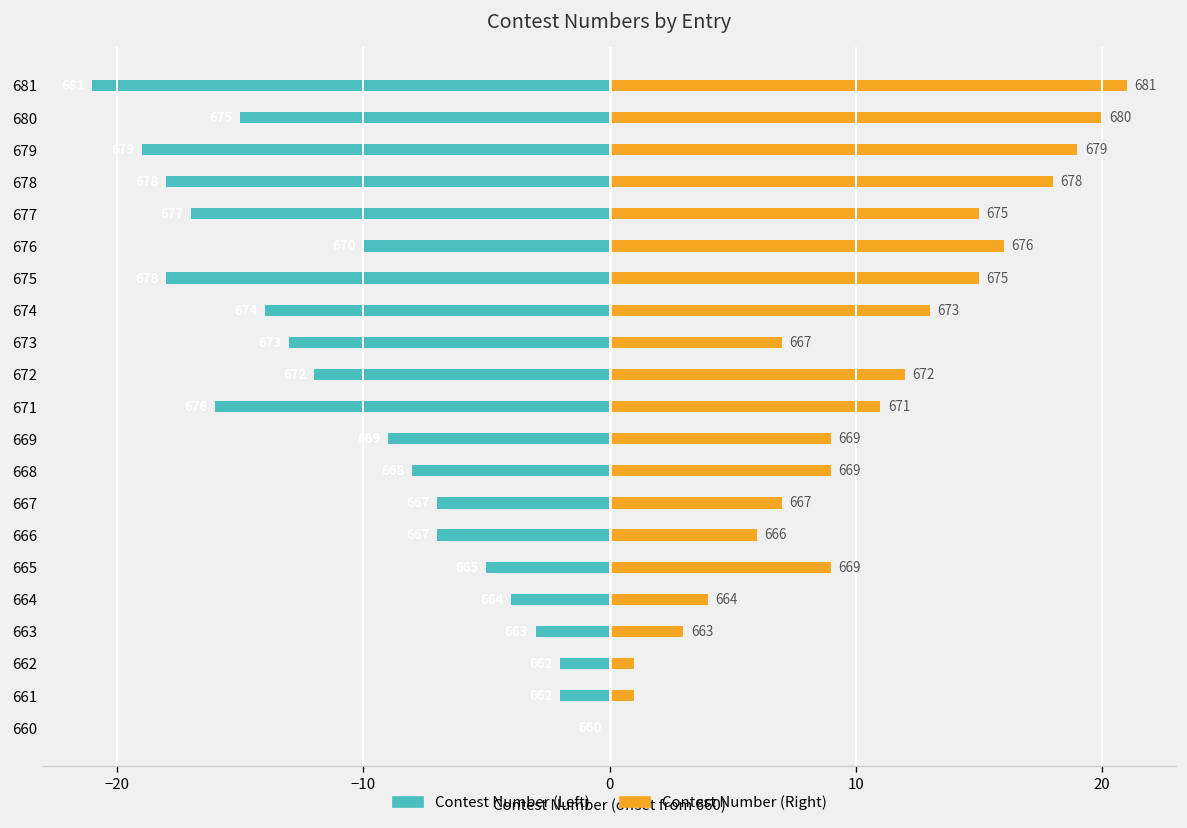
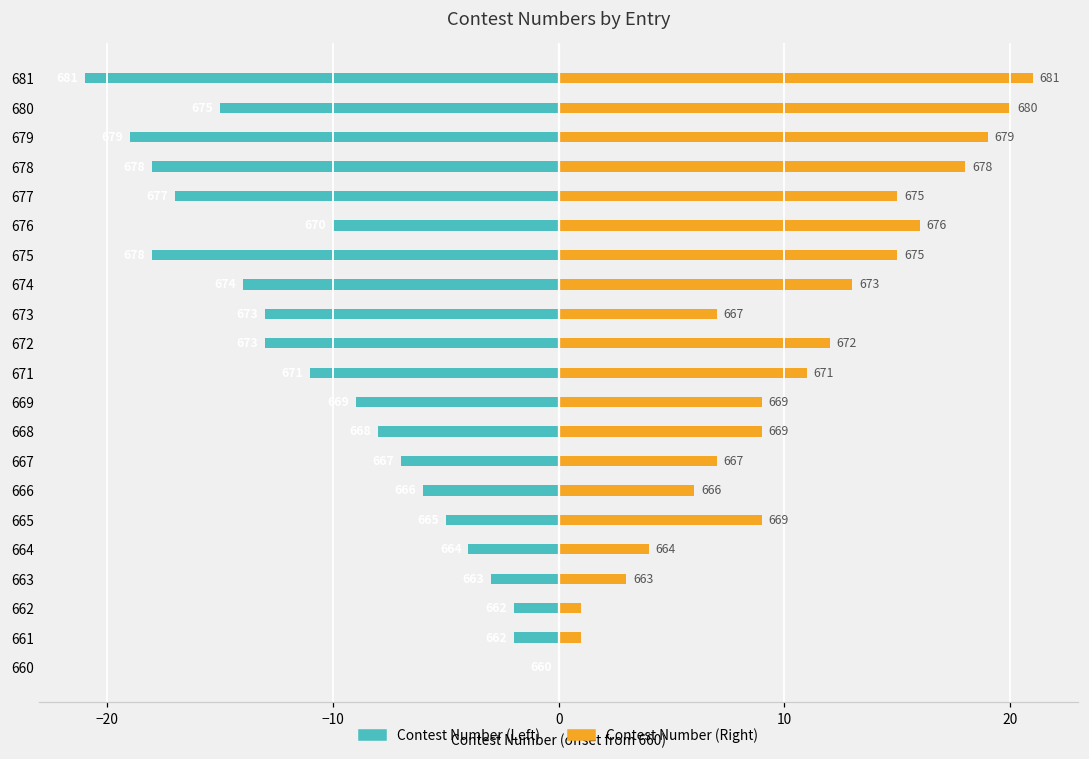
  {
    "Contest Number (Left)": {
      "681": -21.0,
      "680": -15.0,
      "679": -19.0,
      "678": -18.0,
      "677": -17.0,
      "676": -10.0,
      "675": -18.0,
      "674": -14.0,
      "673": -13.0,
-     "672": -12.0,
-     "671": -16.0,
+     "672": -13.0,
+     "671": -11.0,
      "669": -9.0,
      "668": -8.0,
      "667": -7.0,
-     "666": -7.0,
+     "666": -6.0,
      "665": -5.0,
      "664": -4.0,
      "663": -3.0,
      "662": -2.0,
      "661": -2.0,
      "660": 0.0
    },
    "Contest Number (Right)": {
      "662": 1.0,
      "661": 1.0,
      "660": 0.0
    }
  }
